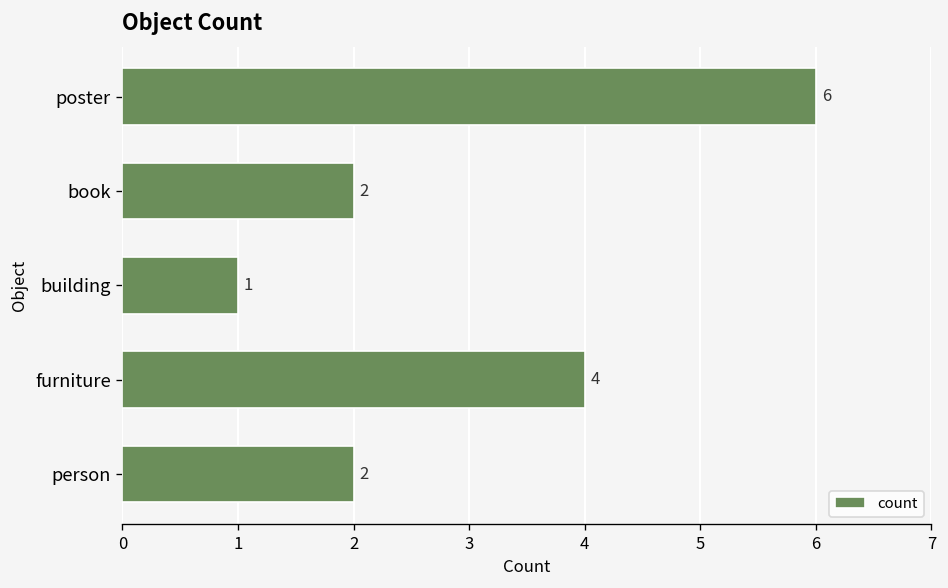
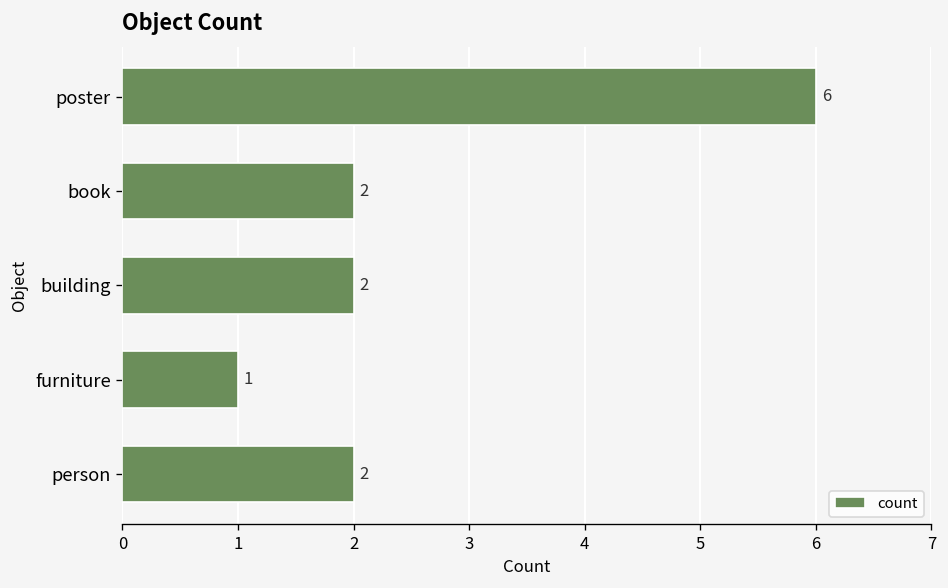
  {
    "poster": 6,
    "book": 2,
-   "building": 1,
-   "furniture": 4,
+   "building": 2,
+   "furniture": 1,
    "person": 2
  }
